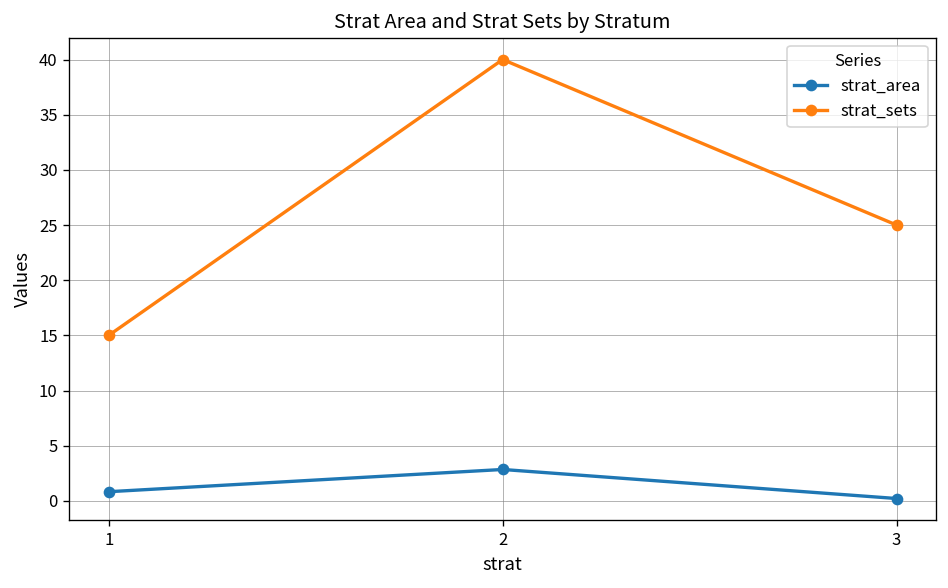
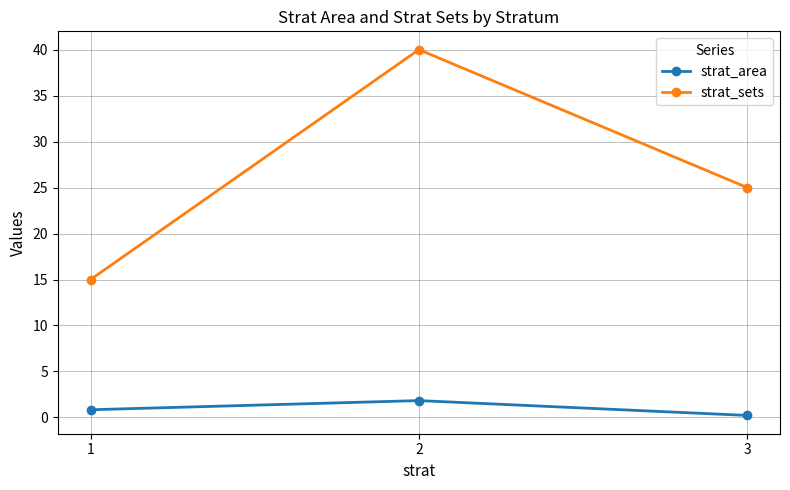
  {
    "strat_area": {
      "1": 1,
-     "2": 3,
+     "2": 2,
      "3": 0
    },
    "strat_sets": {
      "1": 15,
      "2": 40,
      "3": 25
    }
  }
